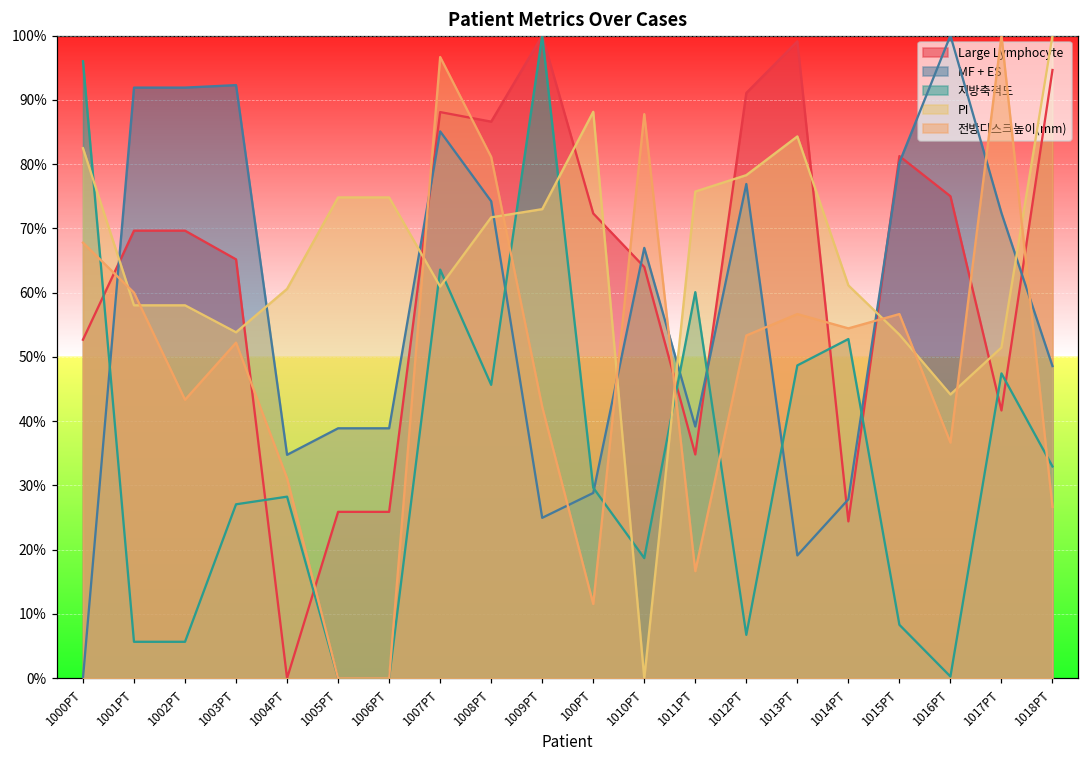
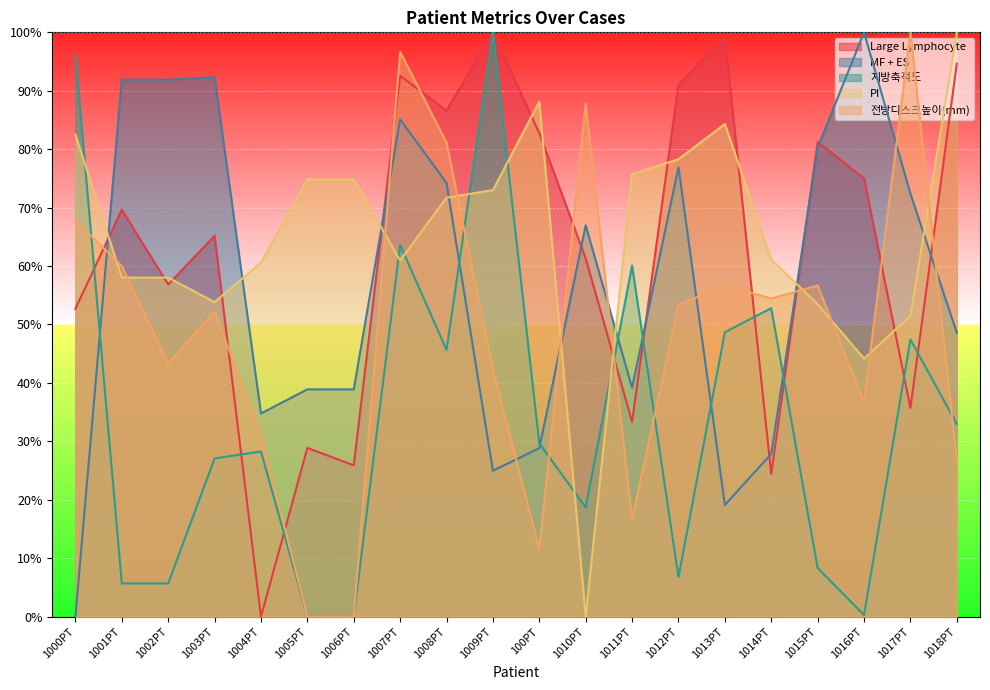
  {
    "Large Lymphocyte": {
      "1000PT": "53%",
      "1001PT": "70%",
-     "1002PT": "70%",
+     "1002PT": "57%",
      "1003PT": "65%",
      "1004PT": "0%",
-     "1005PT": "26%",
+     "1005PT": "29%",
      "1006PT": "26%",
-     "1007PT": "88%",
+     "1007PT": "93%",
      "1008PT": "87%",
-     "100PT": "72%",
-     "1010PT": "64%",
-     "1011PT": "35%",
+     "100PT": "83%",
+     "1010PT": "61%",
+     "1011PT": "33%",
      "1012PT": "91%",
      "1013PT": "99%",
      "1014PT": "24%",
      "1015PT": "81%",
      "1016PT": "75%",
-     "1017PT": "42%"
+     "1017PT": "36%"
    }
  }
